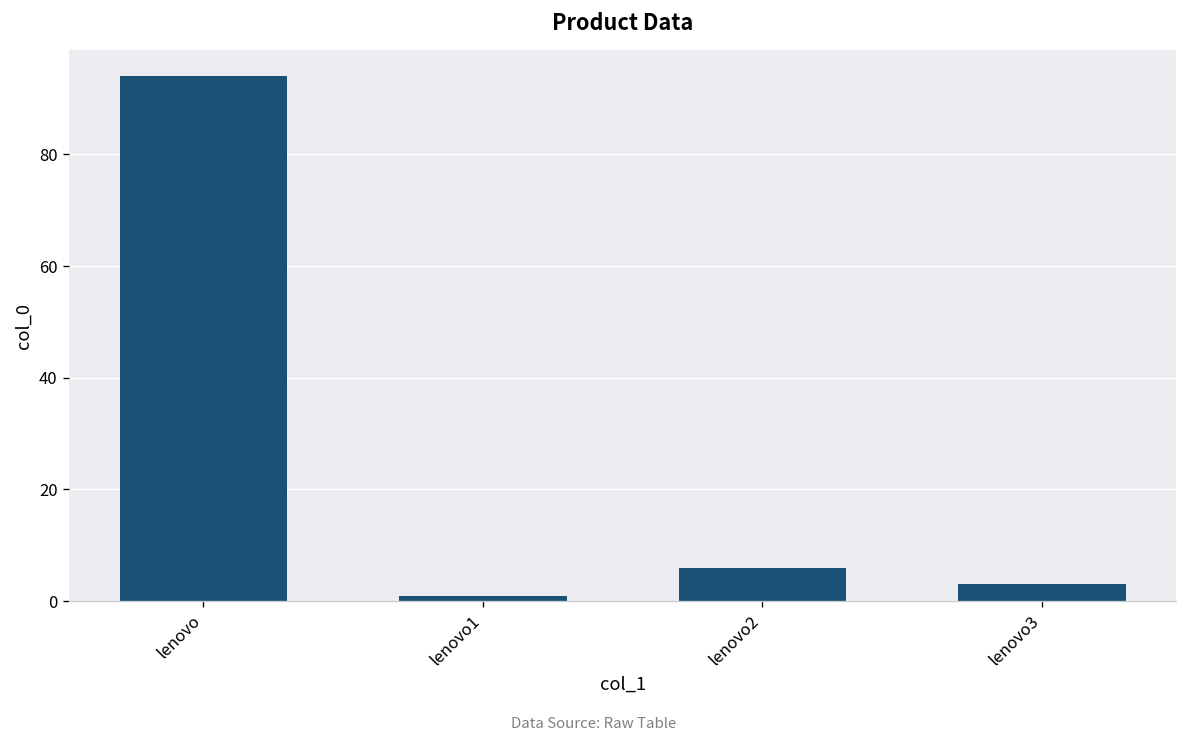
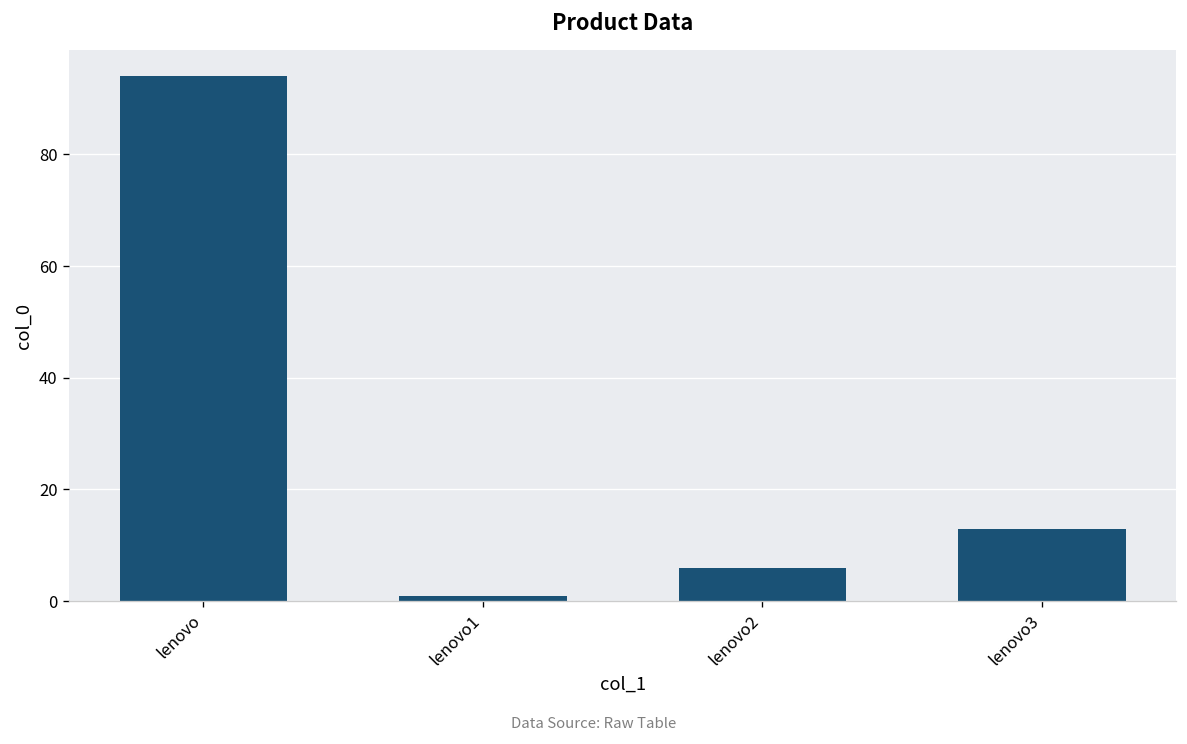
  {
    "lenovo": 94,
    "lenovo1": 1,
    "lenovo2": 6,
-   "lenovo3": 3
+   "lenovo3": 13
  }
